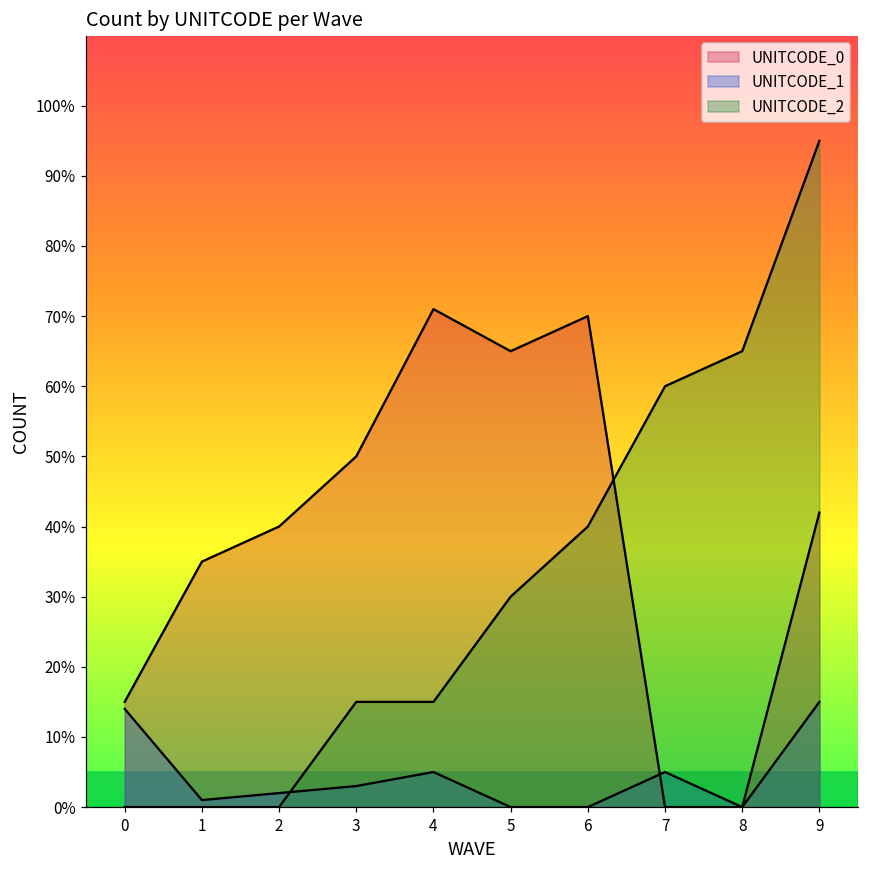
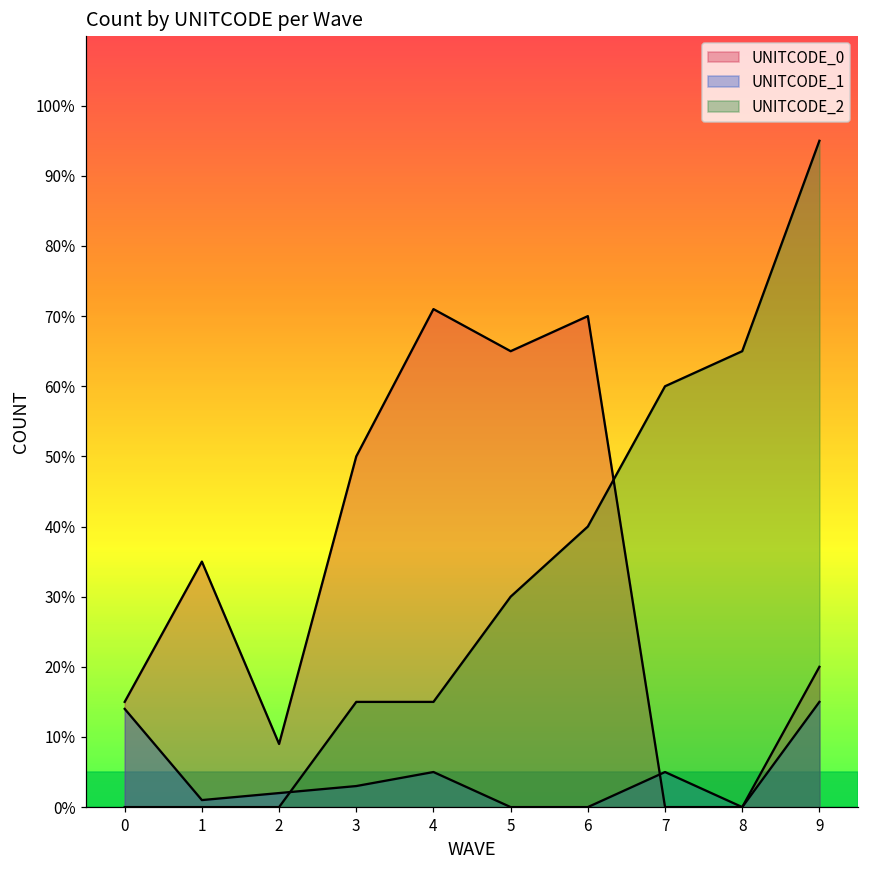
  {
    "UNITCODE_0": {
      "0": "15%",
      "1": "35%",
-     "2": "40%",
+     "2": "9%",
      "3": "50%",
      "4": "71%",
      "5": "65%",
      "6": "70%",
-     "9": "42%"
+     "9": "20%"
    },
    "UNITCODE_1": {
      "0": "14%",
      "9": "15%"
    },
    "UNITCODE_2": {
      "3": "15%",
      "4": "15%",
      "5": "30%",
      "6": "40%",
      "7": "60%",
      "8": "65%",
      "9": "95%"
    }
  }
